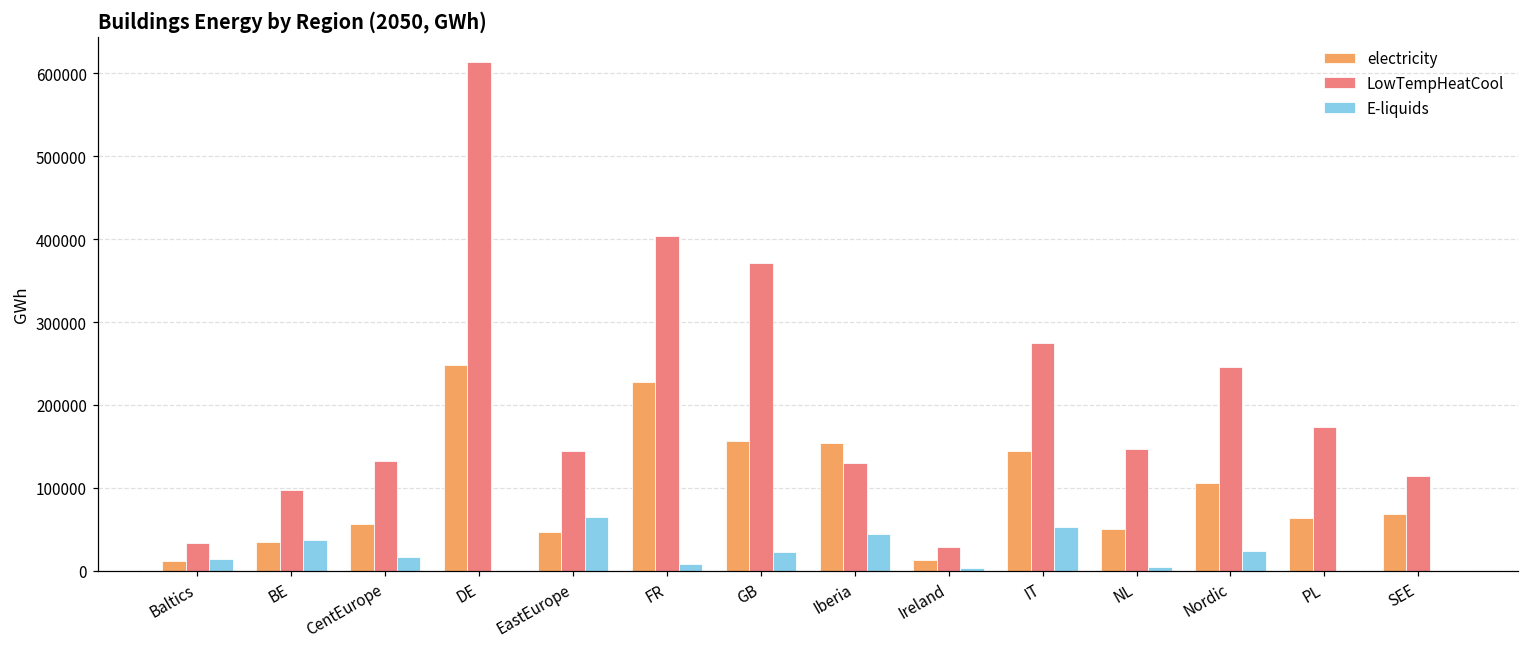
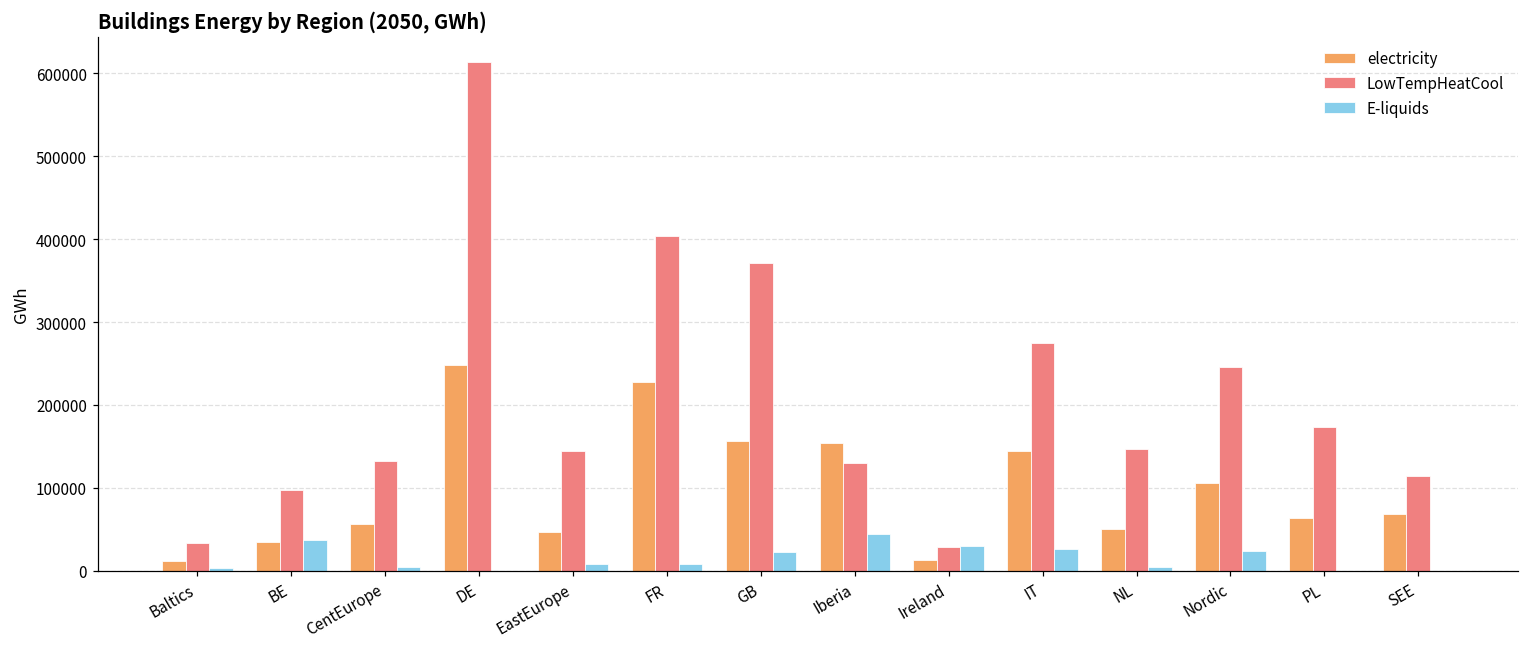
  {
    "E-liquids": {
-     "Baltics": 10000,
+     "Baltics": 0,
      "BE": 40000,
-     "CentEurope": 20000,
+     "CentEurope": 0,
      "DE": 0,
-     "EastEurope": 60000,
+     "EastEurope": 10000,
      "FR": 10000,
      "GB": 20000,
      "Iberia": 40000,
-     "Ireland": 0,
-     "IT": 50000,
+     "Ireland": 30000,
+     "IT": 30000,
      "NL": 0,
      "Nordic": 20000,
      "PL": 0,
      "SEE": 0
    }
  }
